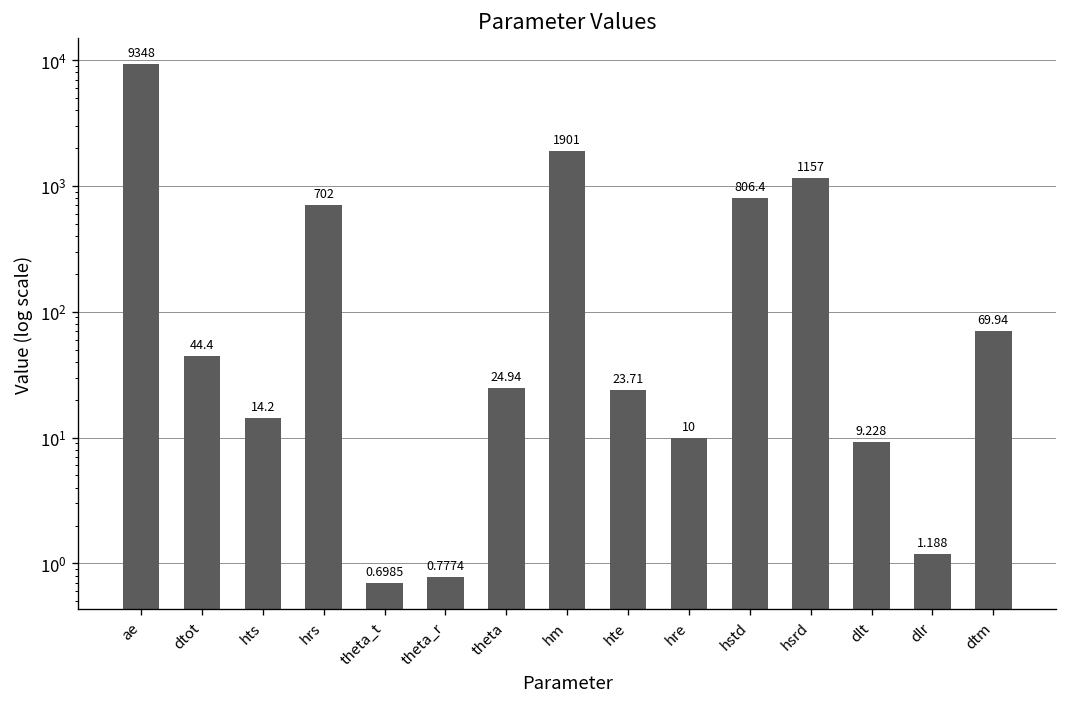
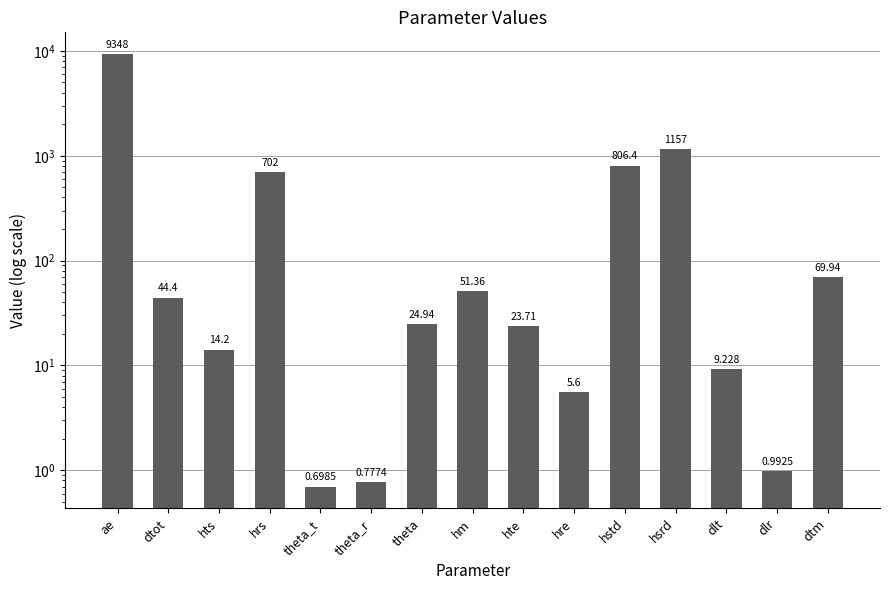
  {
    "ae": 9348,
    "dtot": 44.4,
    "hts": 14.2,
    "hrs": 702,
    "theta_t": 0.6985,
    "theta_r": 0.7774,
    "theta": 24.94,
-   "hm": 1901,
+   "hm": 51.36,
    "hte": 23.71,
-   "hre": 10,
+   "hre": 5.6,
    "hstd": 806.4,
    "hsrd": 1157,
    "dlt": 9.228,
-   "dlr": 1.188,
+   "dlr": 0.9925,
    "dtm": 69.94
  }
